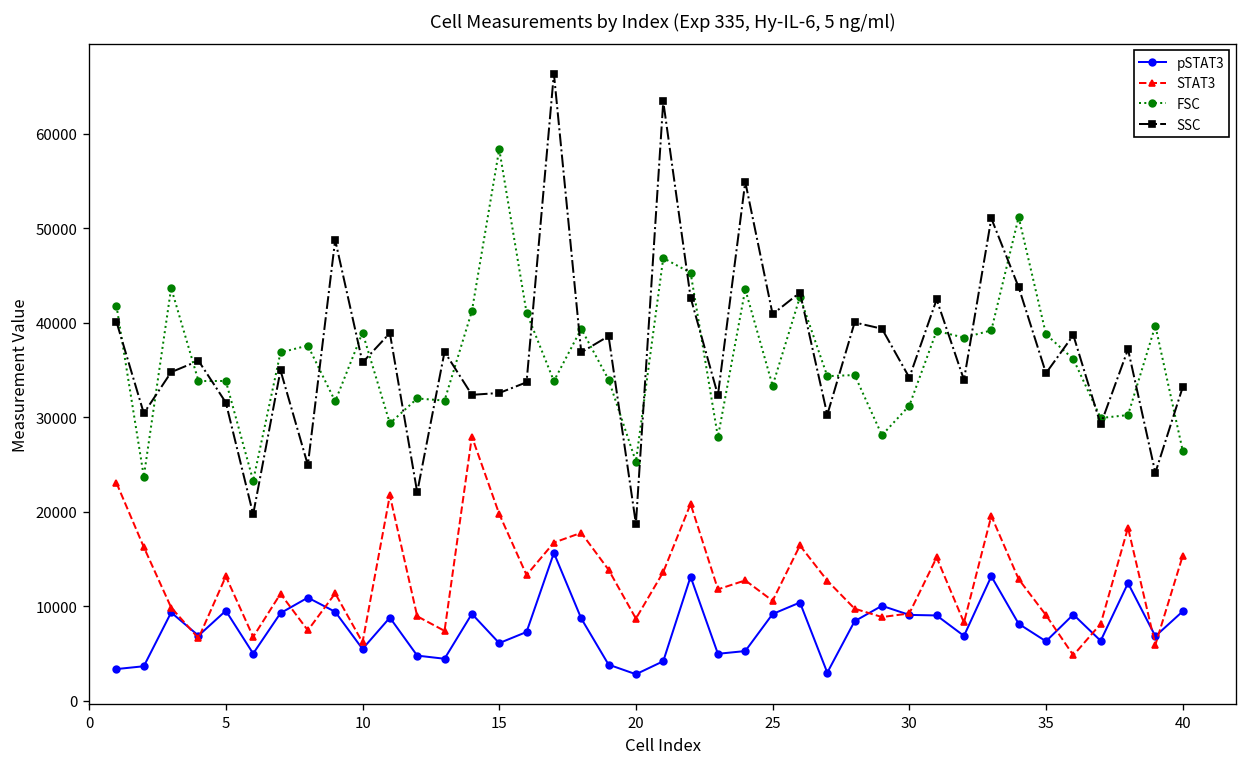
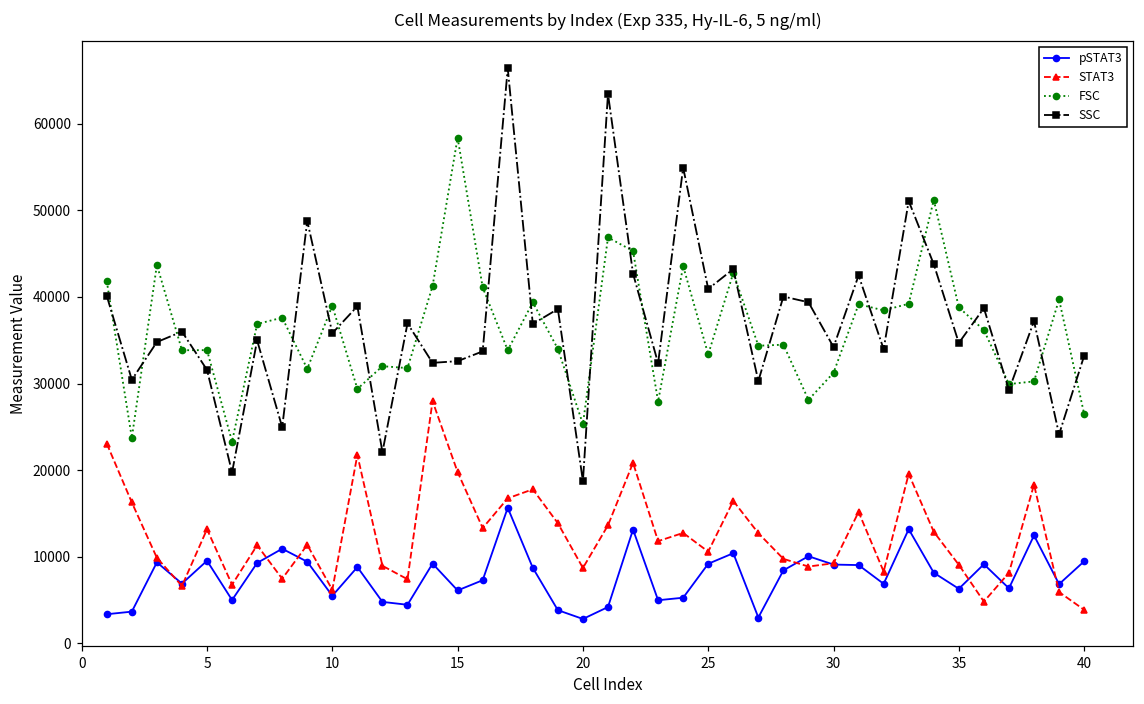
  {
    "pSTAT3": {
      "5": 10000,
      "10": 6000,
      "15": 6000,
      "20": 3000,
      "25": 9000,
      "35": 6000,
      "40": 9000
    },
    "STAT3": {
      "5": 13000,
      "10": 6000,
      "15": 20000,
      "20": 9000,
      "25": 11000,
      "35": 9000,
-     "40": 15000
+     "40": 4000
    },
    "FSC": {
      "5": 34000,
      "10": 39000,
      "15": 58000,
      "20": 25000,
      "25": 33000,
      "30": 31000,
      "35": 39000,
      "40": 26000
    },
    "SSC": {
      "5": 32000,
      "10": 36000,
      "15": 33000,
      "20": 19000,
      "25": 41000,
      "30": 34000,
      "35": 35000,
      "40": 33000
    }
  }
